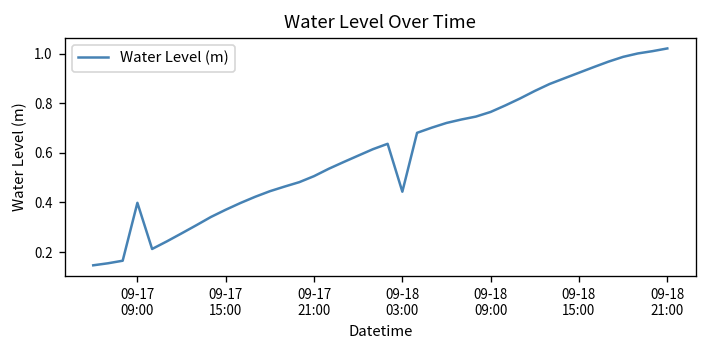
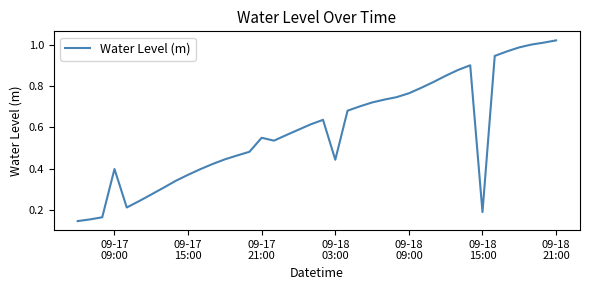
  {
    "09-17 09:00": 0.40,
    "09-17 15:00": 0.37,
-   "09-17 21:00": 0.51,
+   "09-17 21:00": 0.55,
    "09-18 03:00": 0.44,
    "09-18 09:00": 0.77,
-   "09-18 15:00": 0.92,
+   "09-18 15:00": 0.19,
    "09-18 21:00": 1.02
  }
